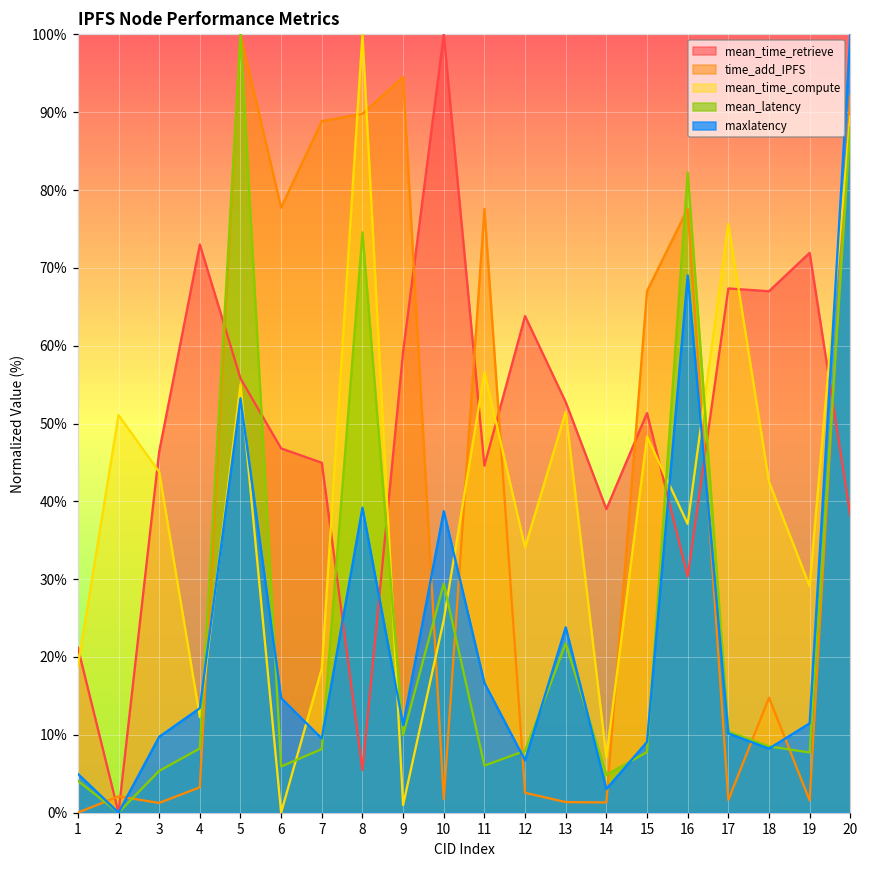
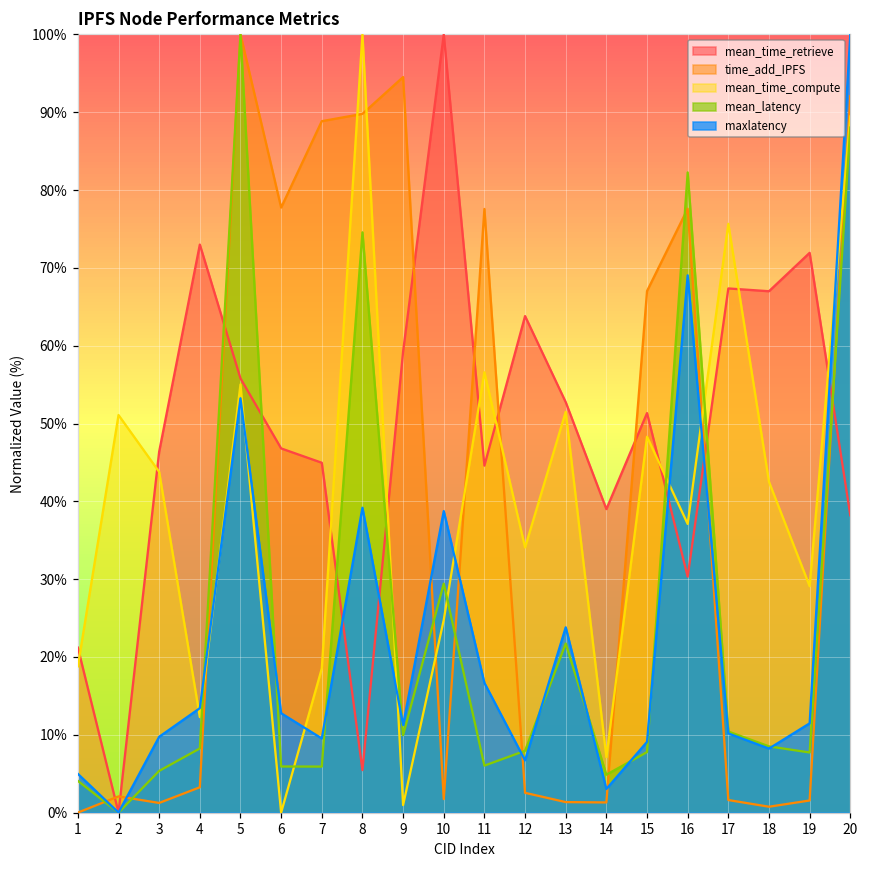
  {
    "mean_time_retrieve": {
      "1": "21%",
      "3": "46%",
      "4": "73%",
      "5": "56%",
      "6": "47%",
      "7": "45%",
      "8": "5%",
      "9": "59%",
      "10": "100%",
      "11": "45%",
      "12": "64%",
      "13": "53%",
      "14": "39%",
      "15": "51%",
      "16": "30%",
      "17": "67%",
      "18": "67%",
      "19": "72%",
      "20": "38%"
    },
    "time_add_IPFS": {
      "1": "0%",
      "2": "2%",
      "3": "1%",
      "4": "3%",
      "6": "78%",
      "7": "89%",
      "8": "90%",
      "9": "95%",
      "10": "2%",
      "11": "78%",
      "12": "3%",
      "13": "1%",
      "14": "1%",
      "15": "67%",
      "16": "78%",
      "17": "2%",
-     "18": "15%",
+     "18": "1%",
      "19": "2%",
      "20": "92%"
    },
    "mean_time_compute": {
      "1": "19%",
      "2": "51%",
      "3": "44%",
      "4": "12%",
      "5": "55%",
      "6": "0%",
      "7": "19%",
      "8": "100%",
      "9": "1%",
      "10": "25%",
      "11": "57%",
      "12": "34%",
      "13": "52%",
      "14": "7%",
      "15": "48%",
      "16": "37%",
      "17": "76%",
      "18": "43%",
      "19": "29%",
      "20": "89%"
    },
    "mean_latency": {
      "1": "4%",
      "3": "5%",
      "4": "8%",
      "6": "6%",
-     "7": "8%",
+     "7": "6%",
      "8": "75%",
      "9": "10%",
      "10": "29%",
      "11": "6%",
      "12": "8%",
      "13": "22%",
      "14": "5%",
      "15": "8%",
      "16": "82%",
      "19": "8%",
      "20": "88%"
    },
    "maxlatency": {
      "1": "5%",
      "3": "10%",
      "4": "13%",
      "5": "53%",
-     "6": "15%",
+     "6": "13%",
      "7": "10%",
      "8": "39%",
      "9": "11%",
      "10": "39%",
      "11": "17%",
      "12": "7%",
      "13": "24%",
      "14": "3%",
      "15": "9%",
      "16": "69%",
      "19": "11%",
      "20": "100%"
    }
  }
